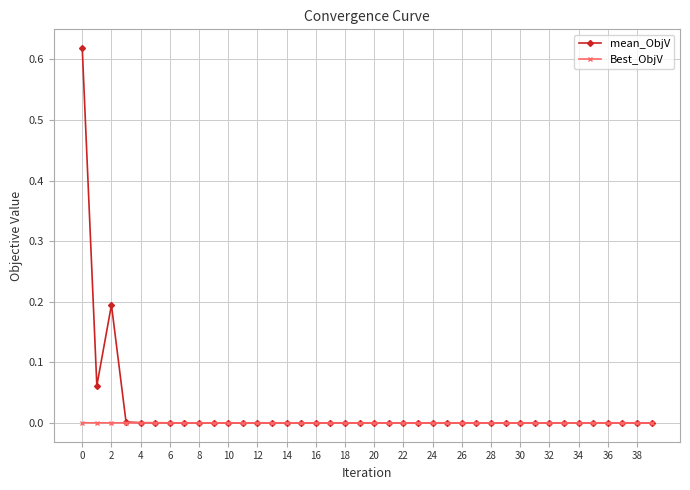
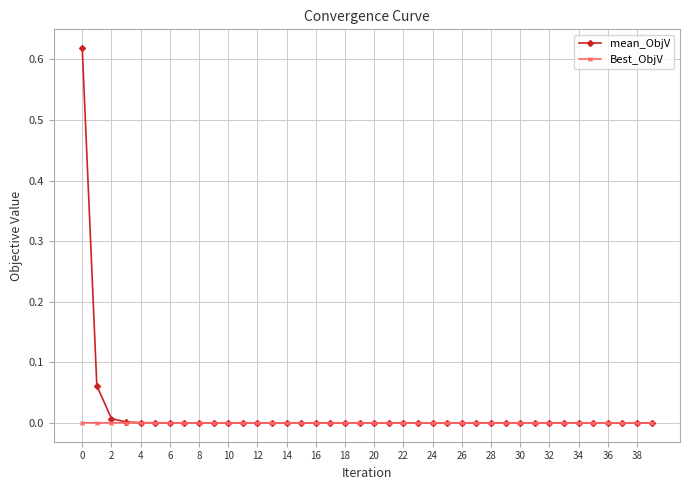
  {
    "mean_ObjV": {
      "0": 0.62,
-     "2": 0.19
+     "2": 0.01
    },
    "Best_ObjV": {
      "0": 0.00,
      "2": 0.00
    }
  }
